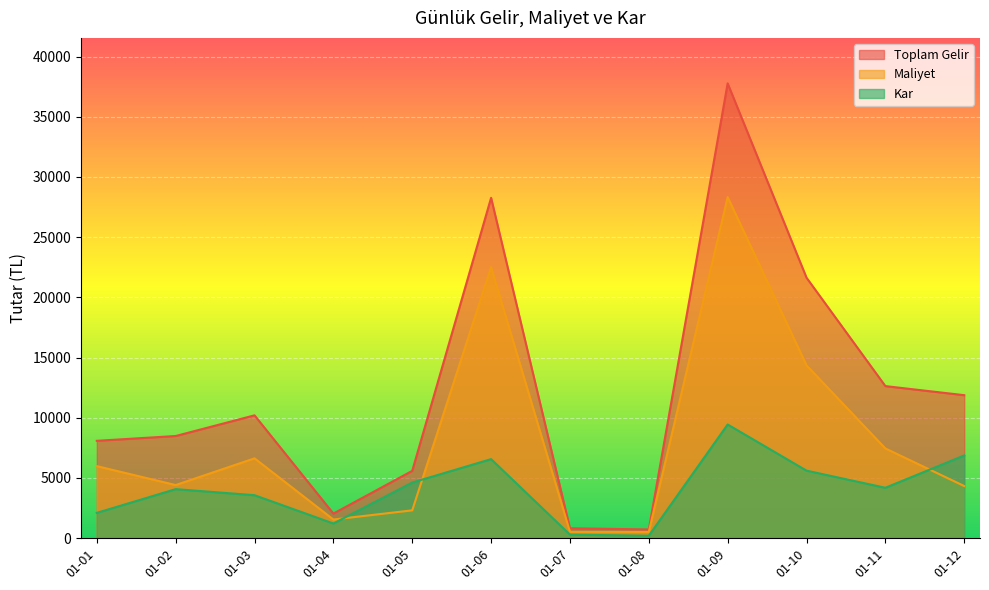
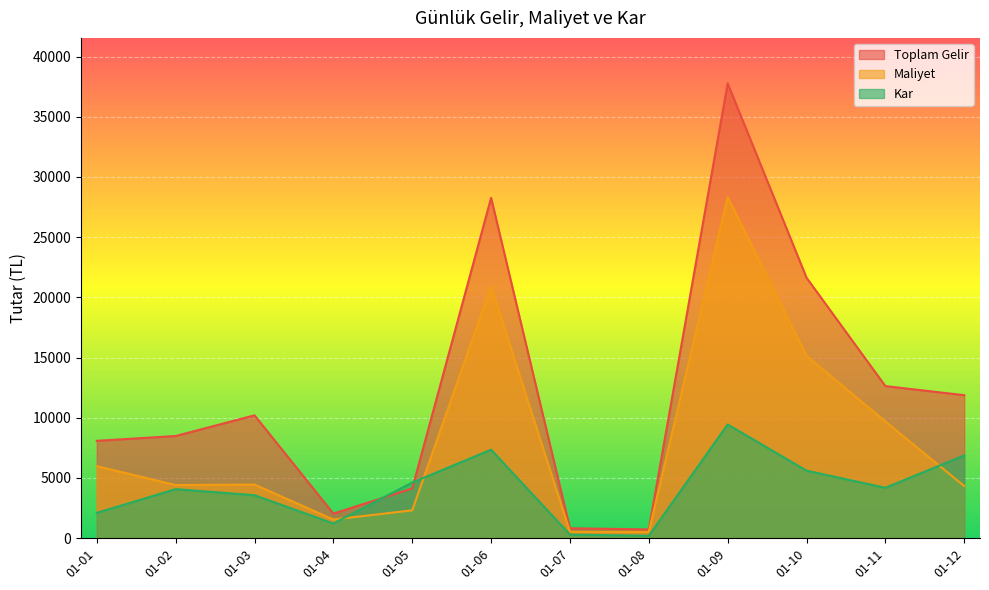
  {
    "Toplam Gelir": {
      "01-01": 8100,
      "01-02": 8500,
      "01-03": 10200,
      "01-04": 2000,
-     "01-05": 5600,
+     "01-05": 4100,
      "01-06": 28300,
      "01-07": 800,
      "01-09": 37800,
      "01-10": 21600,
      "01-11": 12600,
      "01-12": 11900
    },
    "Maliyet": {
      "01-01": 6000,
      "01-02": 4400,
-     "01-03": 6600,
+     "01-03": 4500,
      "01-04": 1600,
      "01-05": 2300,
-     "01-06": 22500,
+     "01-06": 20900,
      "01-07": 500,
      "01-09": 28300,
-     "01-10": 14400,
-     "01-11": 7500,
+     "01-10": 15100,
+     "01-11": 9700,
      "01-12": 4300
    },
    "Kar": {
      "01-01": 2100,
      "01-02": 4100,
      "01-03": 3600,
      "01-04": 1200,
      "01-05": 4600,
-     "01-06": 6600,
+     "01-06": 7300,
      "01-07": 300,
      "01-08": 200,
      "01-09": 9400,
      "01-10": 5600,
      "01-11": 4200,
      "01-12": 6900
    }
  }
